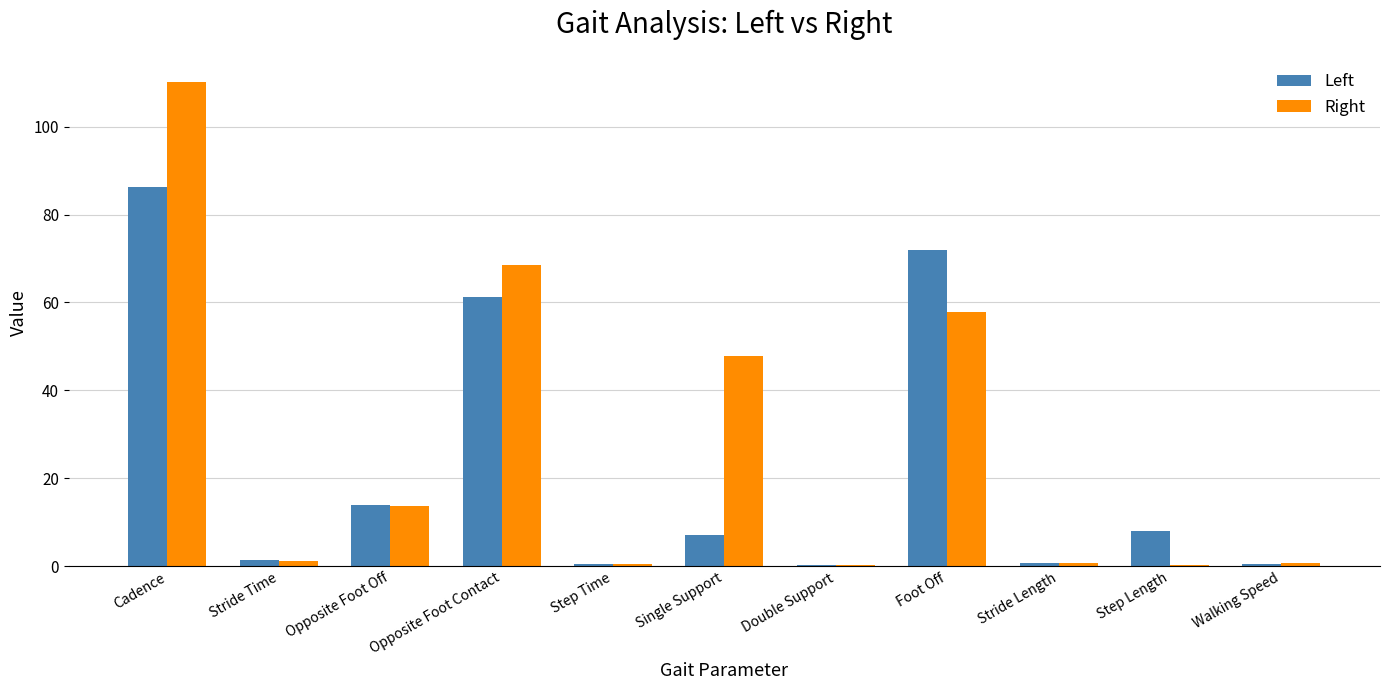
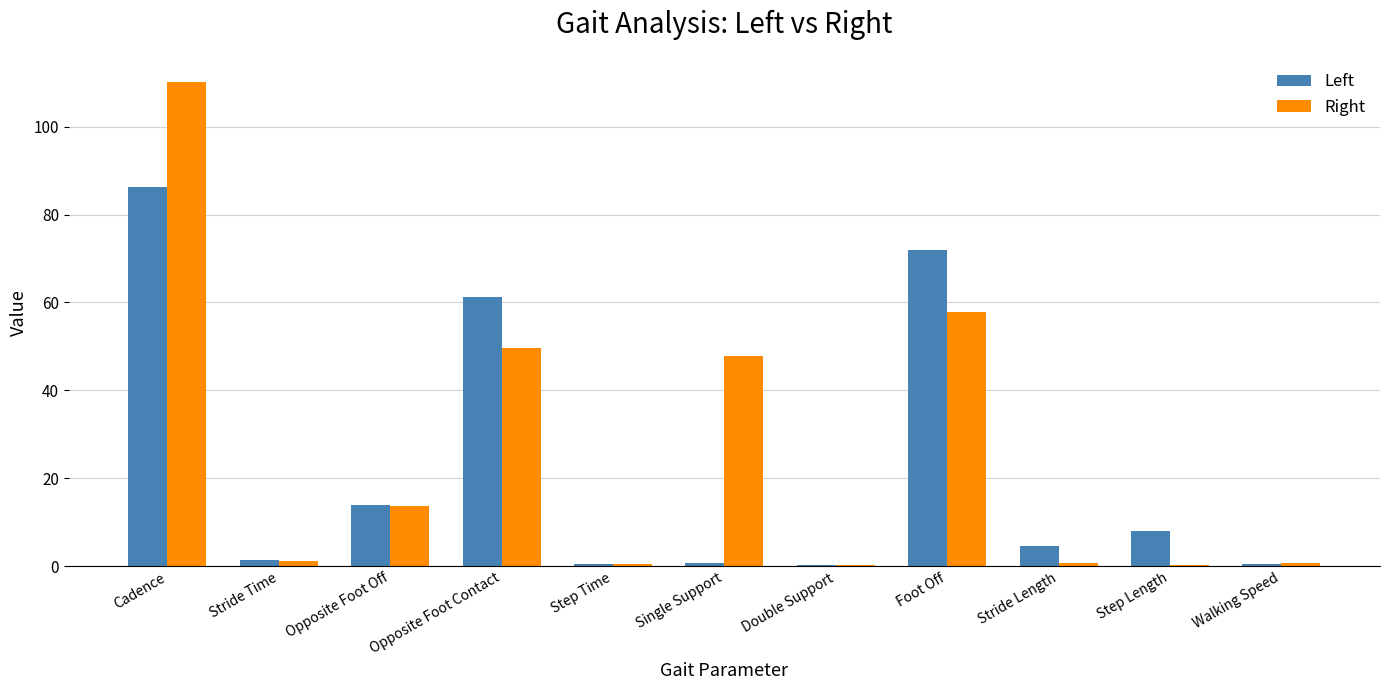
  {
    "Left": {
      "Cadence": 86,
      "Stride Time": 1,
      "Opposite Foot Off": 14,
      "Opposite Foot Contact": 61,
-     "Single Support": 7,
+     "Single Support": 1,
      "Foot Off": 72,
-     "Stride Length": 1,
+     "Stride Length": 4,
      "Step Length": 8,
      "Walking Speed": 1
    },
    "Right": {
      "Cadence": 110,
      "Stride Time": 1,
      "Opposite Foot Off": 14,
-     "Opposite Foot Contact": 69,
+     "Opposite Foot Contact": 50,
      "Single Support": 48,
      "Foot Off": 58,
      "Stride Length": 1,
      "Walking Speed": 1
    }
  }
